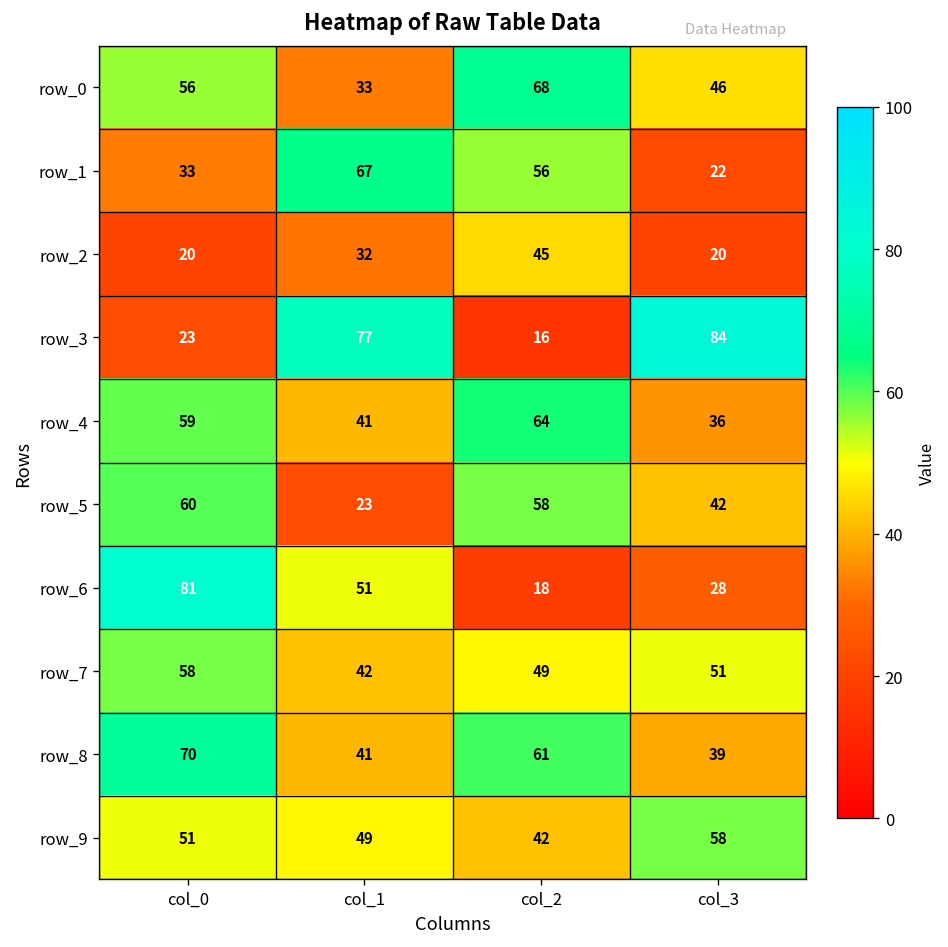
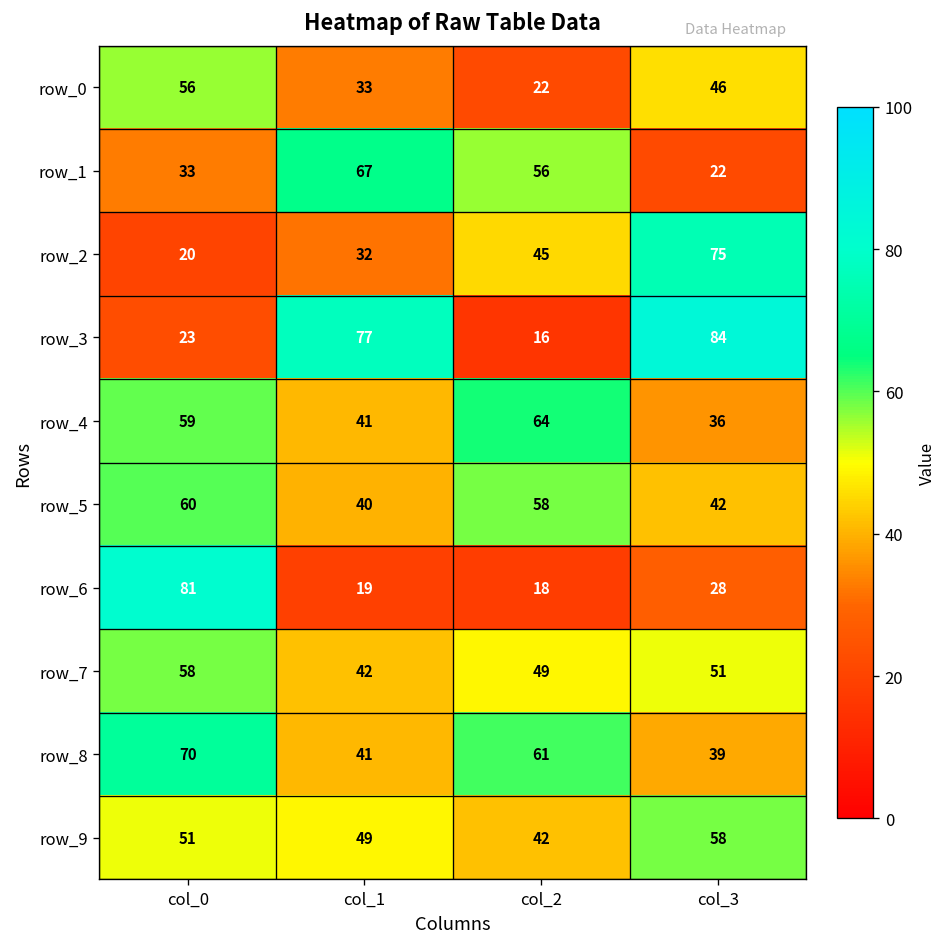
  {
    "row_0": {
      "col_0": 56,
      "col_1": 33,
-     "col_2": 68,
+     "col_2": 22,
      "col_3": 46
    },
    "row_1": {
      "col_0": 33,
      "col_1": 67,
      "col_2": 56,
      "col_3": 22
    },
    "row_2": {
      "col_0": 20,
      "col_1": 32,
      "col_2": 45,
-     "col_3": 20
+     "col_3": 75
    },
    "row_3": {
      "col_0": 23,
      "col_1": 77,
      "col_2": 16,
      "col_3": 84
    },
    "row_4": {
      "col_0": 59,
      "col_1": 41,
      "col_2": 64,
      "col_3": 36
    },
    "row_5": {
      "col_0": 60,
-     "col_1": 23,
+     "col_1": 40,
      "col_2": 58,
      "col_3": 42
    },
    "row_6": {
      "col_0": 81,
-     "col_1": 51,
+     "col_1": 19,
      "col_2": 18,
      "col_3": 28
    },
    "row_7": {
      "col_0": 58,
      "col_1": 42,
      "col_2": 49,
      "col_3": 51
    },
    "row_8": {
      "col_0": 70,
      "col_1": 41,
      "col_2": 61,
      "col_3": 39
    },
    "row_9": {
      "col_0": 51,
      "col_1": 49,
      "col_2": 42,
      "col_3": 58
    }
  }
